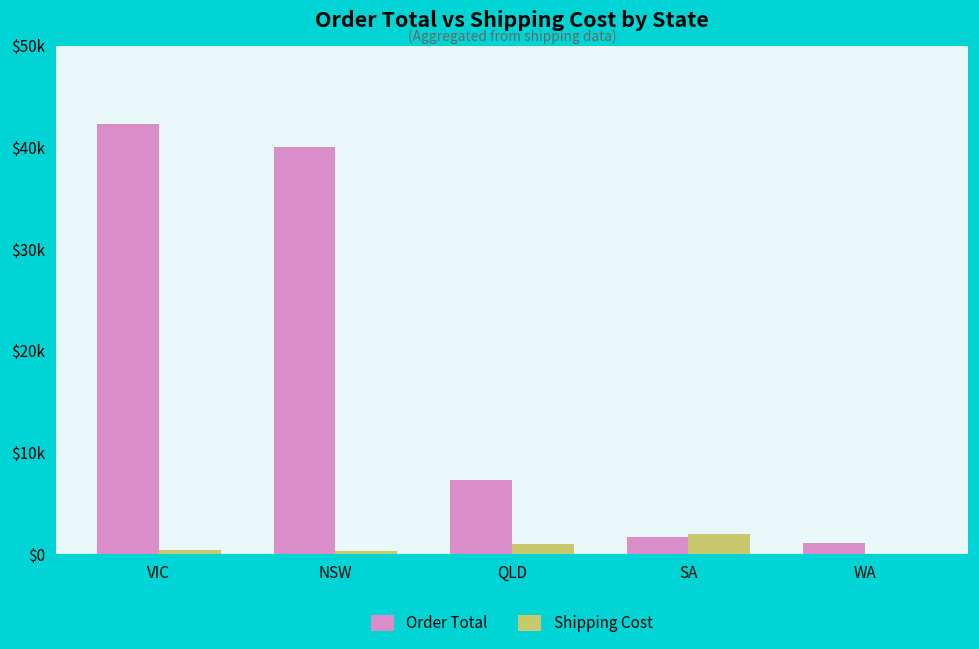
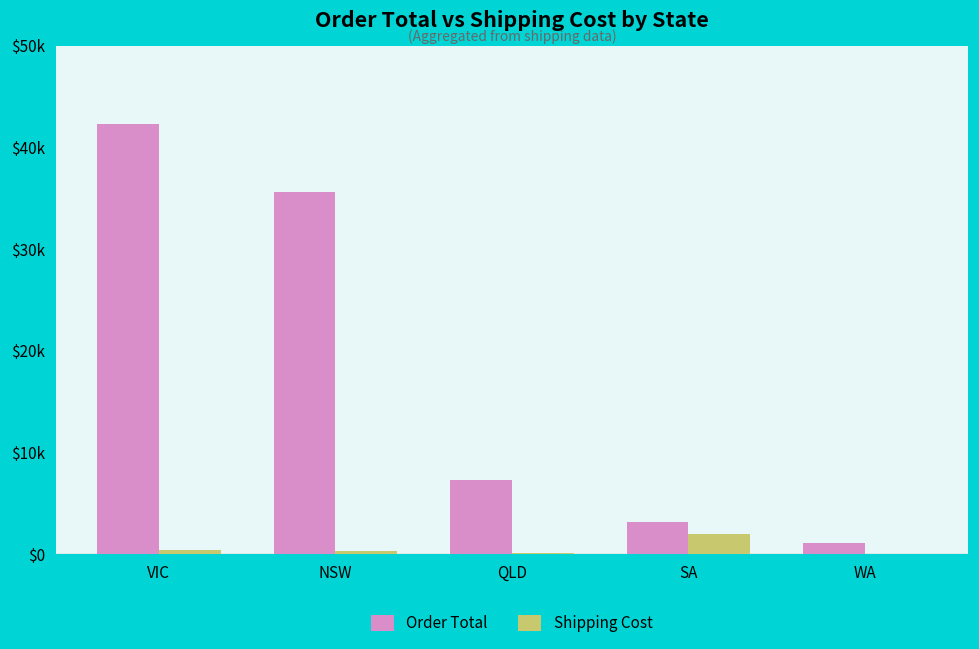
  {
    "Order Total": {
      "VIC": "$42000",
-     "NSW": "$40000",
+     "NSW": "$36000",
      "QLD": "$7000",
-     "SA": "$2000",
+     "SA": "$3000",
      "WA": "$1000"
    },
    "Shipping Cost": {
      "VIC": "$0",
      "NSW": "$0",
-     "QLD": "$1000",
+     "QLD": "$0",
      "SA": "$2000"
    }
  }
